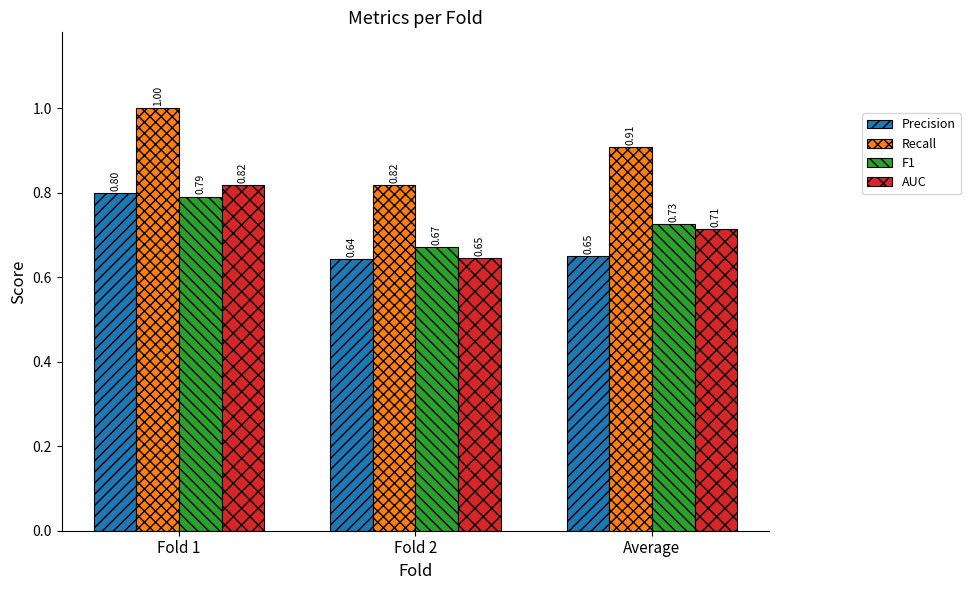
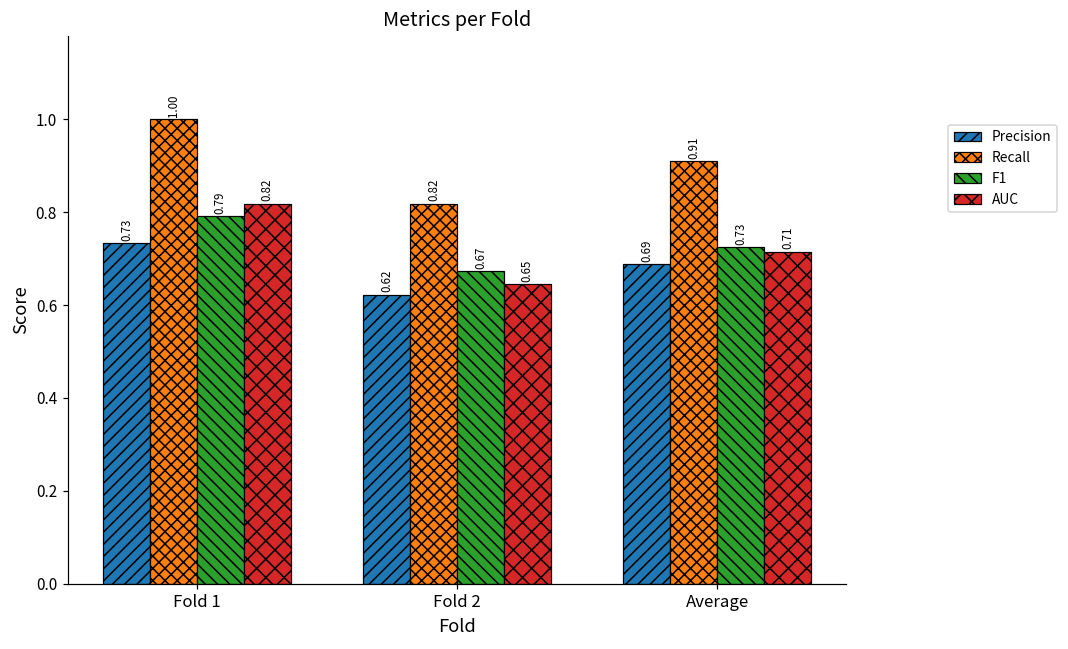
  {
    "Precision": {
-     "Fold 1": 0.80,
-     "Fold 2": 0.64,
-     "Average": 0.65
+     "Fold 1": 0.73,
+     "Fold 2": 0.62,
+     "Average": 0.69
    },
    "Recall": {
      "Fold 1": 1.00,
      "Fold 2": 0.82,
      "Average": 0.91
    },
    "F1": {
      "Fold 1": 0.79,
      "Fold 2": 0.67,
      "Average": 0.73
    },
    "AUC": {
      "Fold 1": 0.82,
      "Fold 2": 0.65,
      "Average": 0.71
    }
  }
